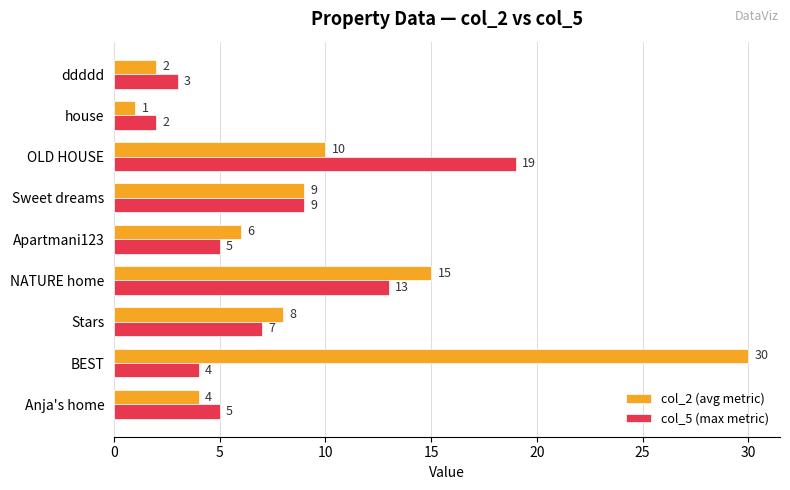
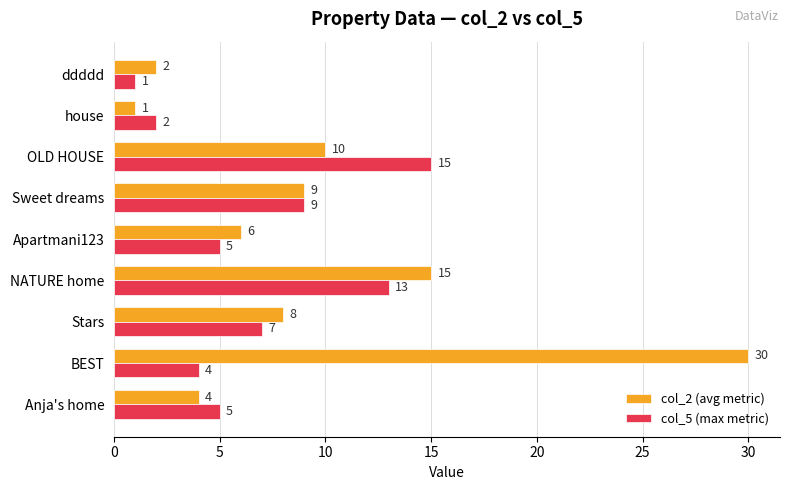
  {
    "col_2 (avg metric)": {
      "ddddd": 2,
      "house": 1,
      "OLD HOUSE": 10,
      "Sweet dreams": 9,
      "Apartmani123": 6,
      "NATURE home": 15,
      "Stars": 8,
      "BEST": 30,
      "Anja's home": 4
    },
    "col_5 (max metric)": {
-     "ddddd": 3,
+     "ddddd": 1,
      "house": 2,
-     "OLD HOUSE": 19,
+     "OLD HOUSE": 15,
      "Sweet dreams": 9,
      "Apartmani123": 5,
      "NATURE home": 13,
      "Stars": 7,
      "BEST": 4,
      "Anja's home": 5
    }
  }
